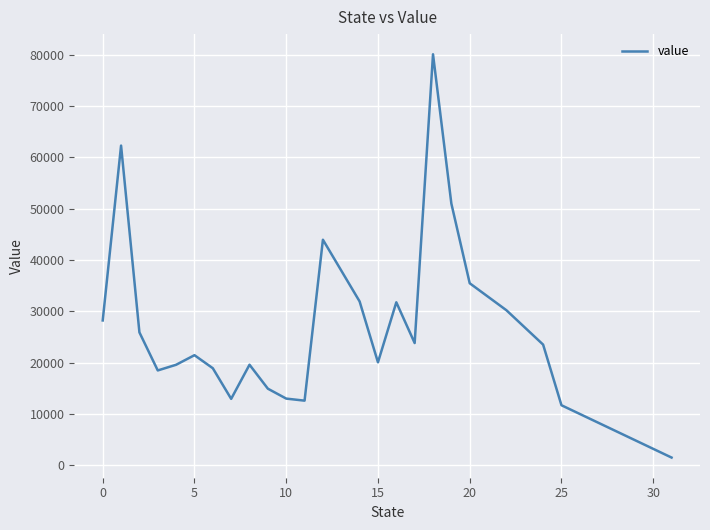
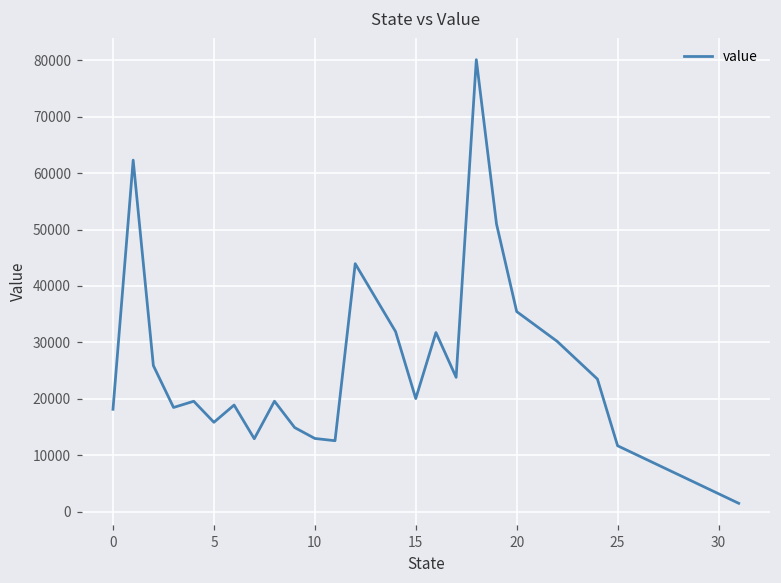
  {
-   "0": 28000,
-   "5": 21000,
+   "0": 18000,
+   "5": 16000,
    "10": 13000,
    "15": 20000,
    "20": 35000,
    "25": 12000
  }
